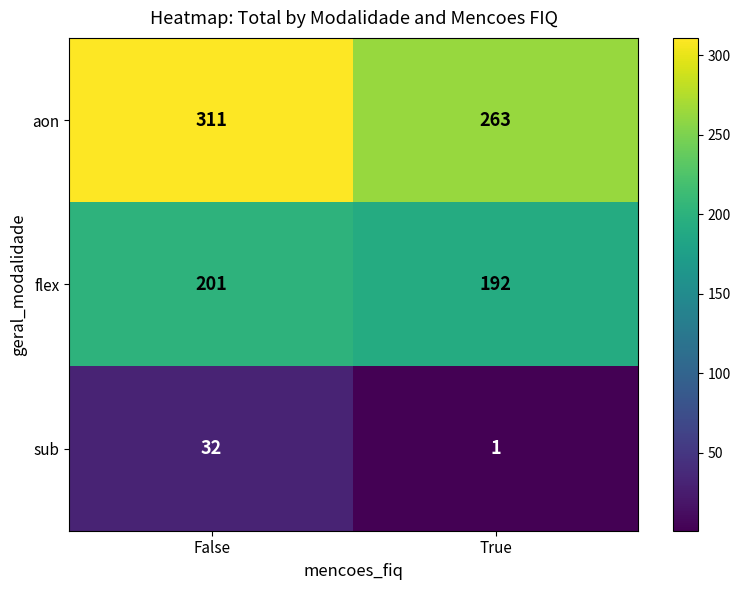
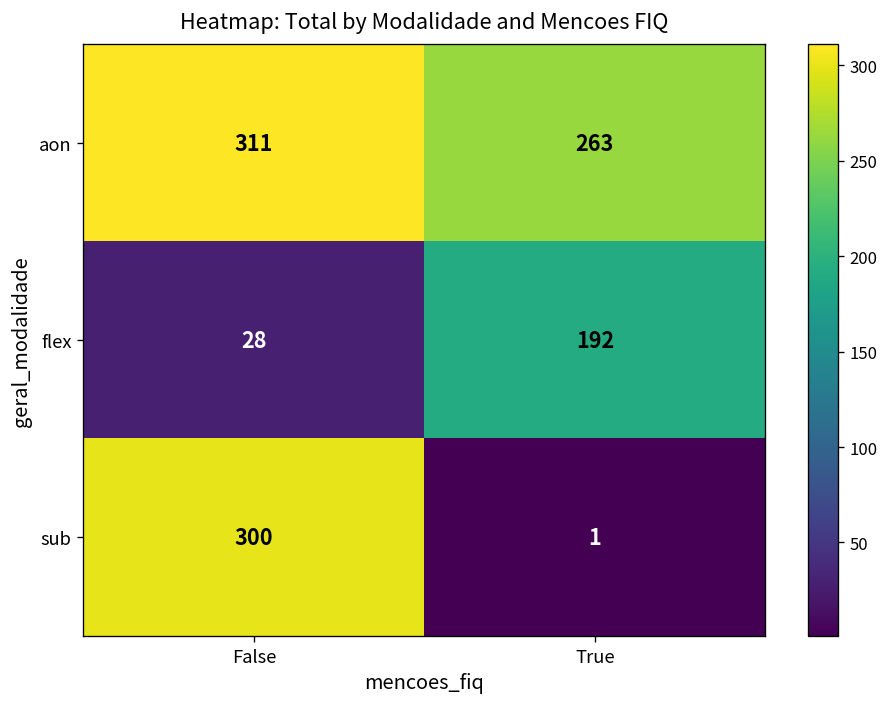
  {
    "aon": {
      "False": 311,
      "True": 263
    },
    "flex": {
-     "False": 201,
+     "False": 28,
      "True": 192
    },
    "sub": {
-     "False": 32,
+     "False": 300,
      "True": 1
    }
  }
